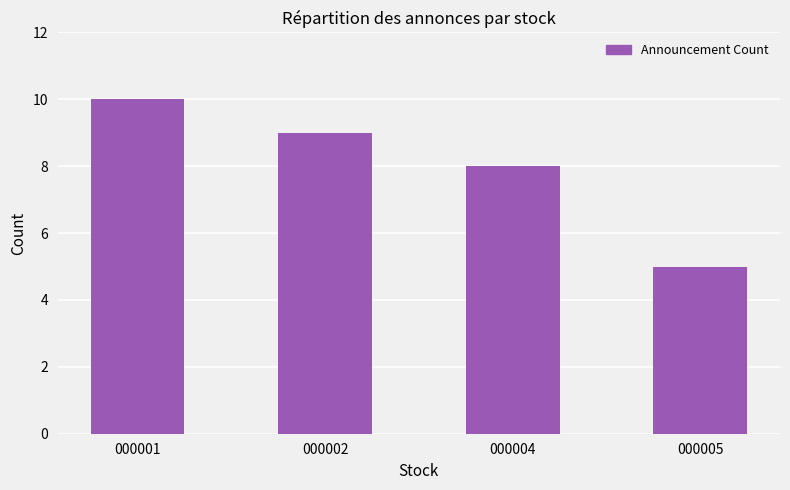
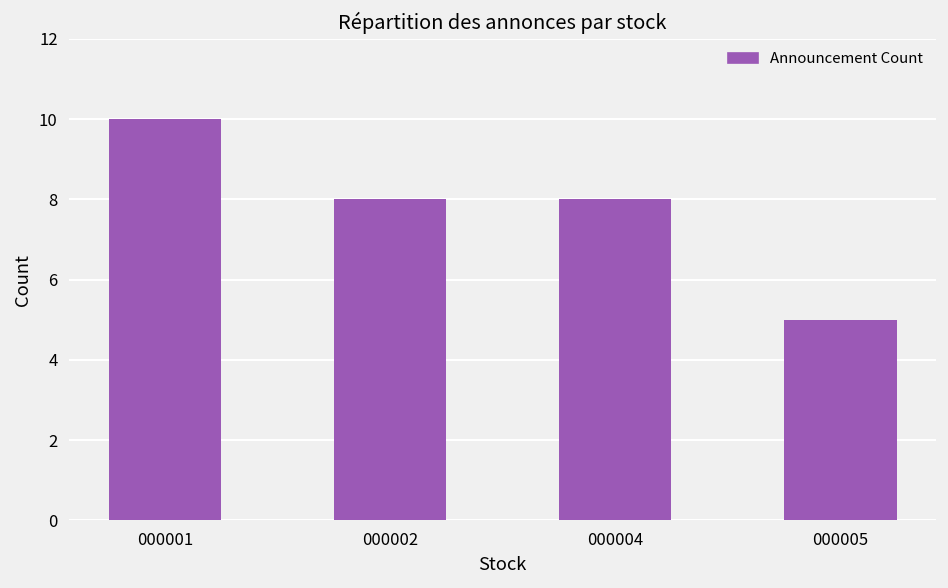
  {
    "000001": 10,
-   "000002": 9,
+   "000002": 8,
    "000004": 8,
    "000005": 5
  }
